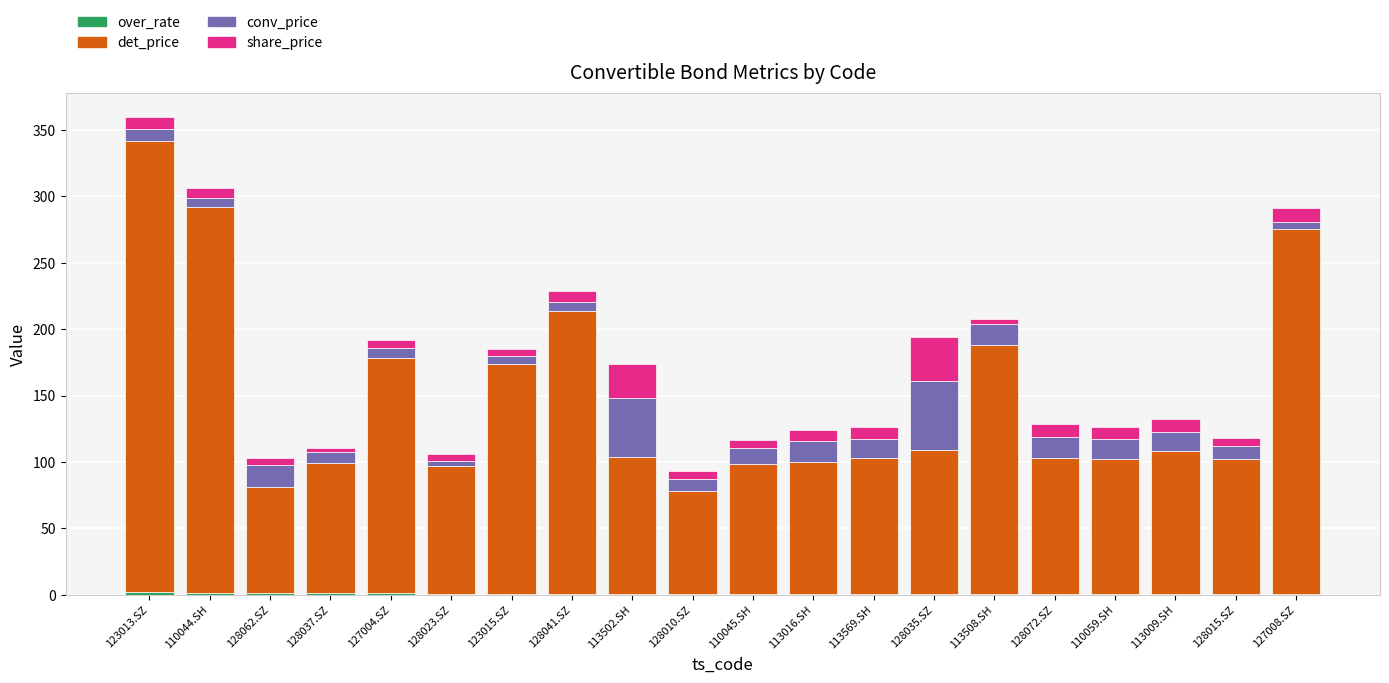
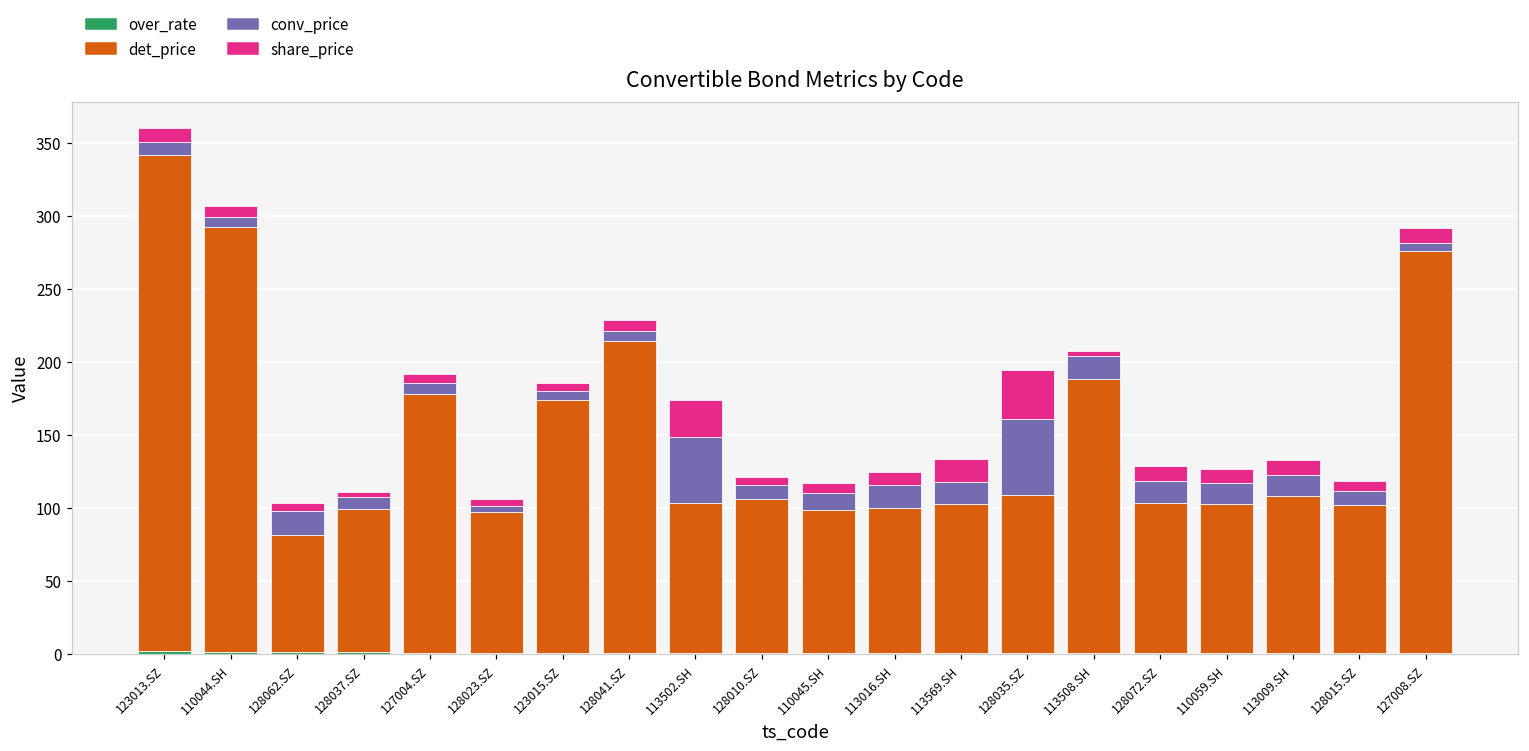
  {
    "over_rate": {
      "123013.SZ": 2
    },
    "det_price": {
      "123013.SZ": 339,
      "110044.SH": 290,
      "128062.SZ": 80,
      "128037.SZ": 98,
      "127004.SZ": 177,
      "128023.SZ": 96,
      "123015.SZ": 173,
      "128041.SZ": 213,
      "113502.SH": 103,
-     "128010.SZ": 77,
+     "128010.SZ": 106,
      "110045.SH": 98,
      "113016.SH": 99,
      "113569.SH": 102,
      "128035.SZ": 108,
      "113508.SH": 188,
      "128072.SZ": 103,
      "110059.SH": 102,
      "113009.SH": 108,
      "128015.SZ": 102,
      "127008.SZ": 275
    },
    "conv_price": {
      "123013.SZ": 9,
      "110044.SH": 7,
      "128062.SZ": 16,
      "128037.SZ": 8,
      "127004.SZ": 7,
      "128023.SZ": 4,
      "123015.SZ": 6,
      "128041.SZ": 7,
      "113502.SH": 45,
      "128010.SZ": 9,
      "110045.SH": 12,
      "113016.SH": 16,
      "113569.SH": 15,
      "128035.SZ": 52,
      "113508.SH": 16,
      "128072.SZ": 15,
      "110059.SH": 14,
      "113009.SH": 14,
      "128015.SZ": 9,
      "127008.SZ": 6
    },
    "share_price": {
      "123013.SZ": 9,
      "110044.SH": 8,
      "128062.SZ": 6,
      "128037.SZ": 4,
      "127004.SZ": 6,
      "128023.SZ": 5,
      "123015.SZ": 5,
      "128041.SZ": 8,
      "113502.SH": 25,
      "128010.SZ": 5,
      "110045.SH": 6,
      "113016.SH": 9,
-     "113569.SH": 9,
+     "113569.SH": 16,
      "128035.SZ": 34,
      "113508.SH": 4,
      "128072.SZ": 10,
      "110059.SH": 10,
      "113009.SH": 10,
      "128015.SZ": 6,
      "127008.SZ": 10
    }
  }
